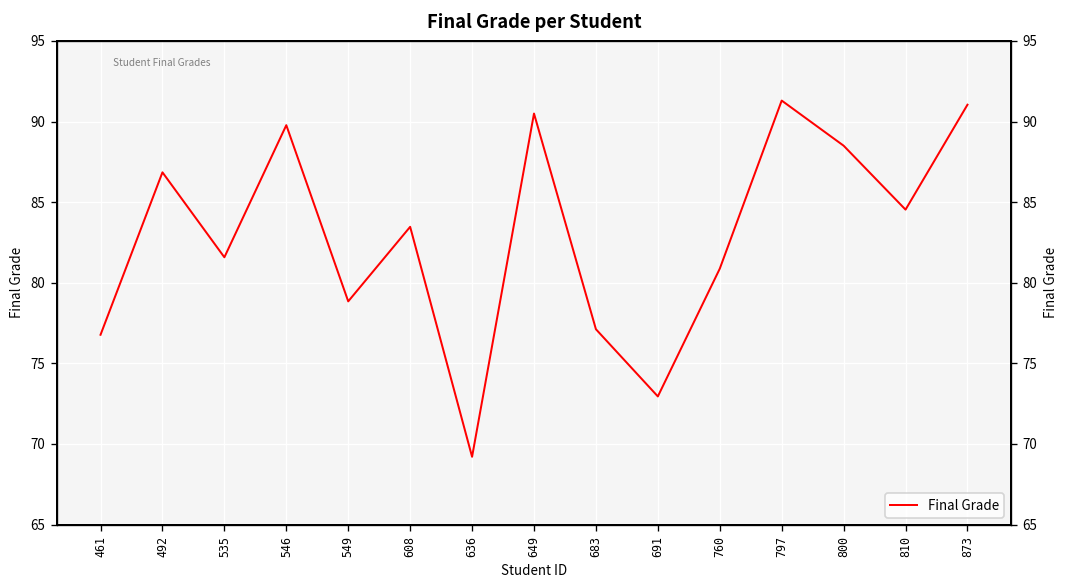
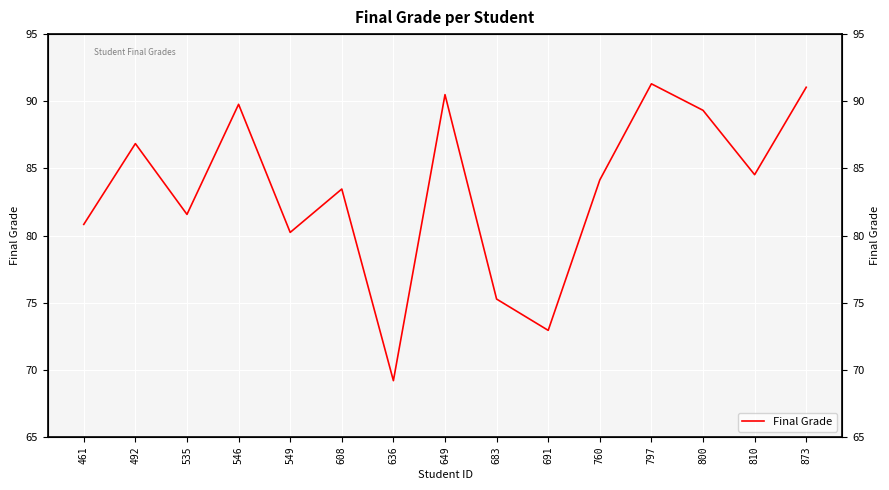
  {
-   "461": 76.8,
+   "461": 80.8,
    "492": 86.8,
    "535": 81.6,
    "546": 89.8,
-   "549": 78.8,
+   "549": 80.2,
    "608": 83.5,
    "636": 69.2,
    "649": 90.5,
-   "683": 77.1,
+   "683": 75.3,
    "691": 72.9,
-   "760": 80.9,
+   "760": 84.1,
    "797": 91.3,
-   "800": 88.5,
+   "800": 89.3,
    "810": 84.5,
    "873": 91.0
  }
